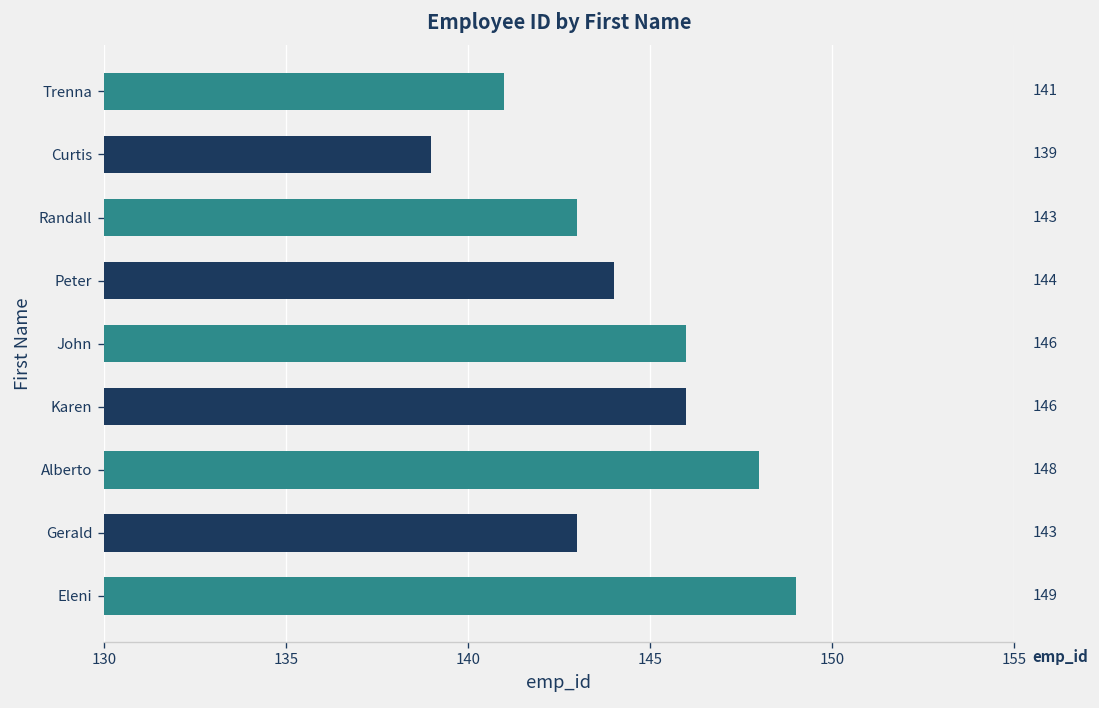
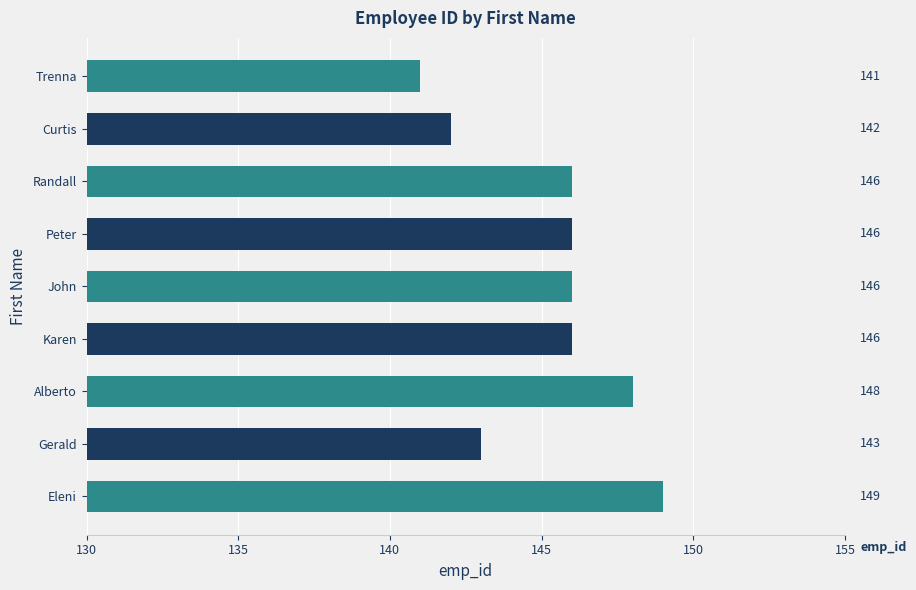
  {
-   "Curtis": 139,
-   "Randall": 143,
-   "Peter": 144
+   "Curtis": 142,
+   "Randall": 146,
+   "Peter": 146
  }
